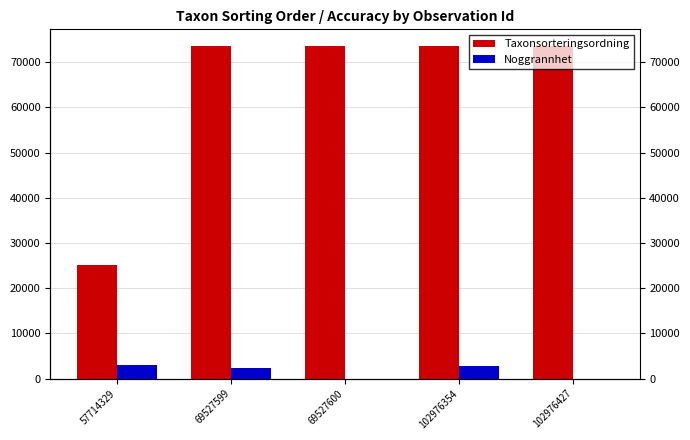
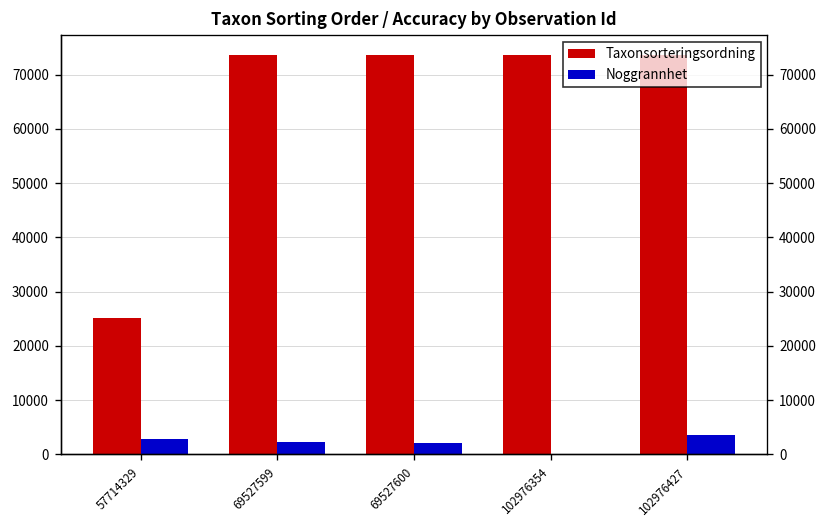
  {
    "Taxonsorteringsordning": {
      "57714329": 25000,
      "69527599": 74000,
      "69527600": 74000,
      "102976354": 74000
    },
    "Noggrannhet": {
      "57714329": 3000,
      "69527599": 2000,
-     "69527600": 0,
-     "102976354": 3000,
-     "102976427": 0
+     "69527600": 2000,
+     "102976354": 0,
+     "102976427": 4000
    }
  }
